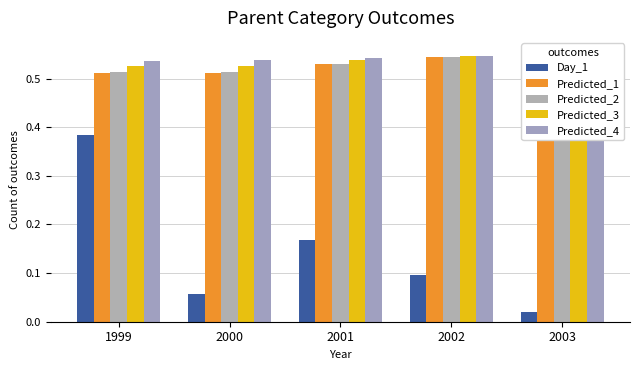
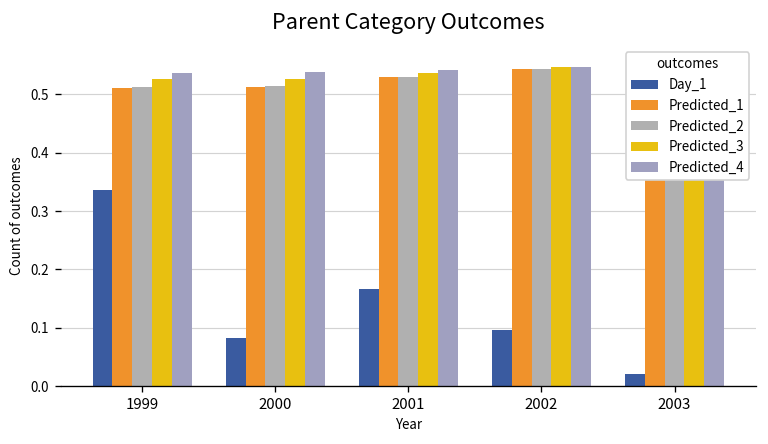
  {
    "Day_1": {
-     "1999": 0.38,
-     "2000": 0.06,
+     "1999": 0.34,
+     "2000": 0.08,
      "2001": 0.17,
      "2002": 0.10,
      "2003": 0.02
    }
  }
